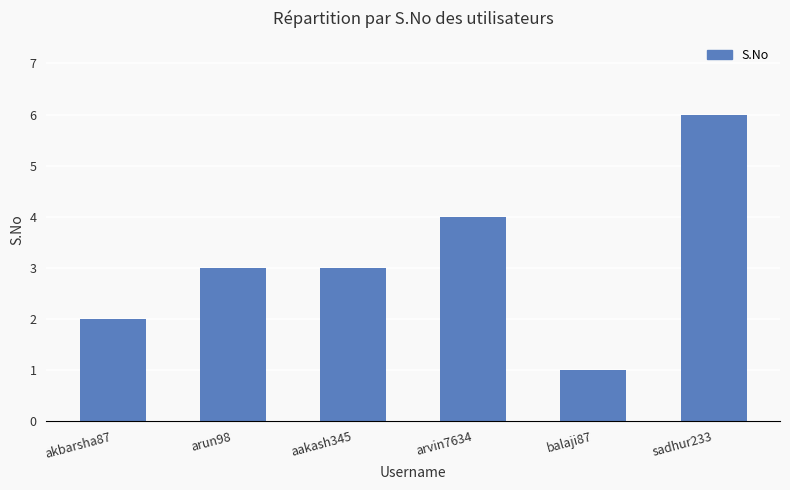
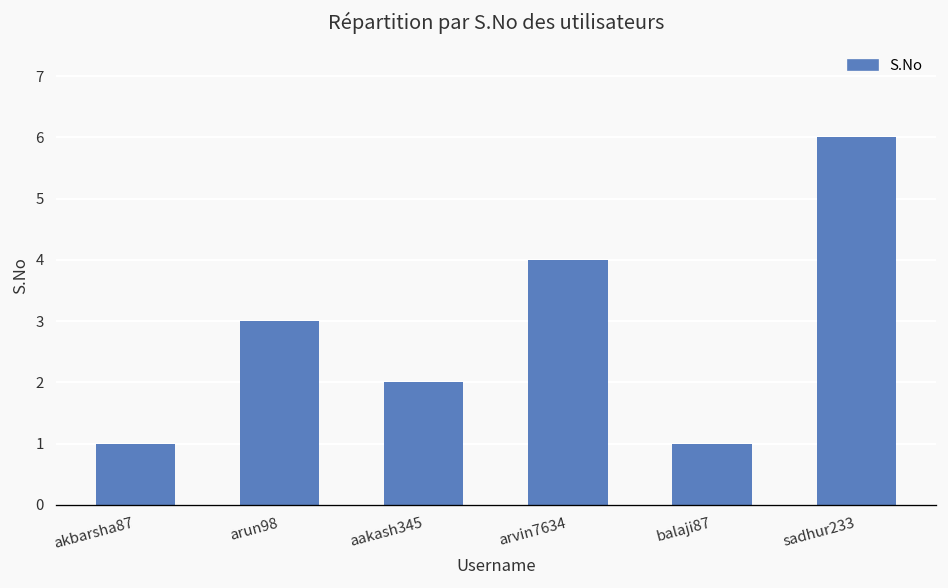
  {
-   "akbarsha87": 2,
+   "akbarsha87": 1,
    "arun98": 3,
-   "aakash345": 3,
+   "aakash345": 2,
    "arvin7634": 4,
    "balaji87": 1,
    "sadhur233": 6
  }
